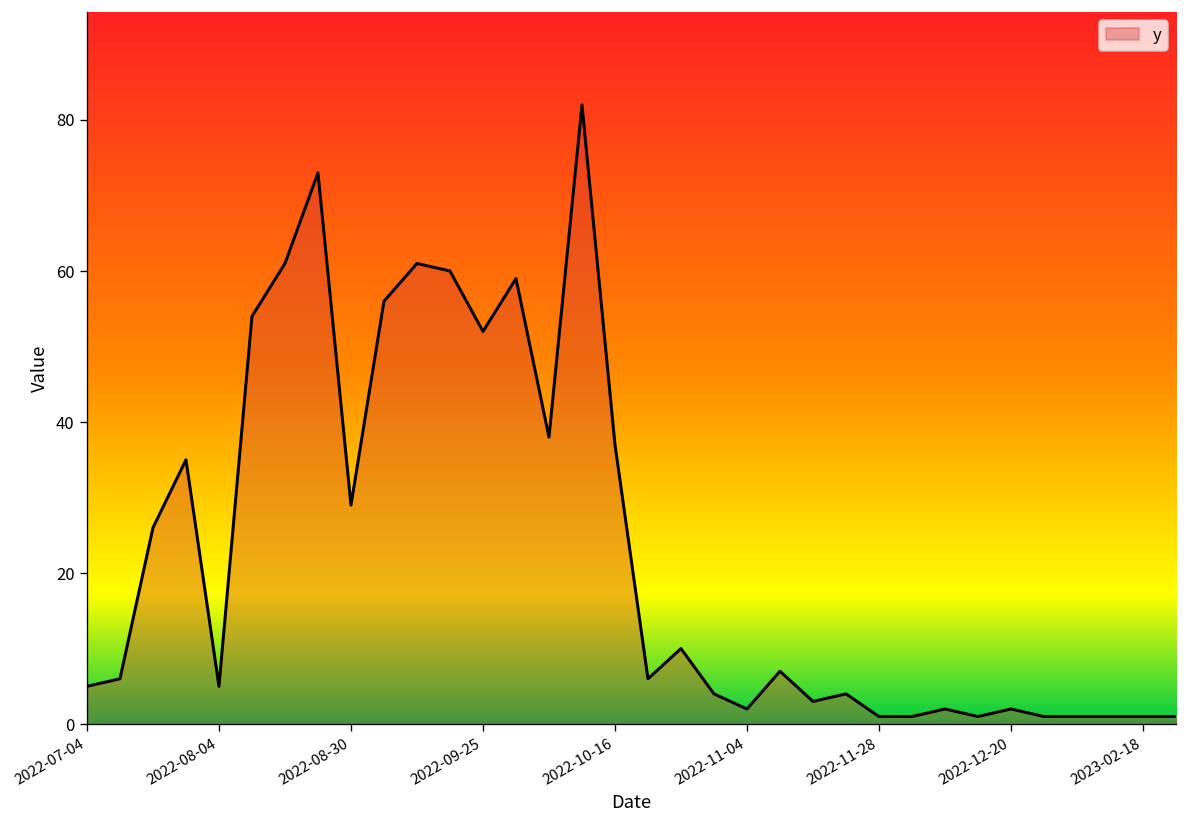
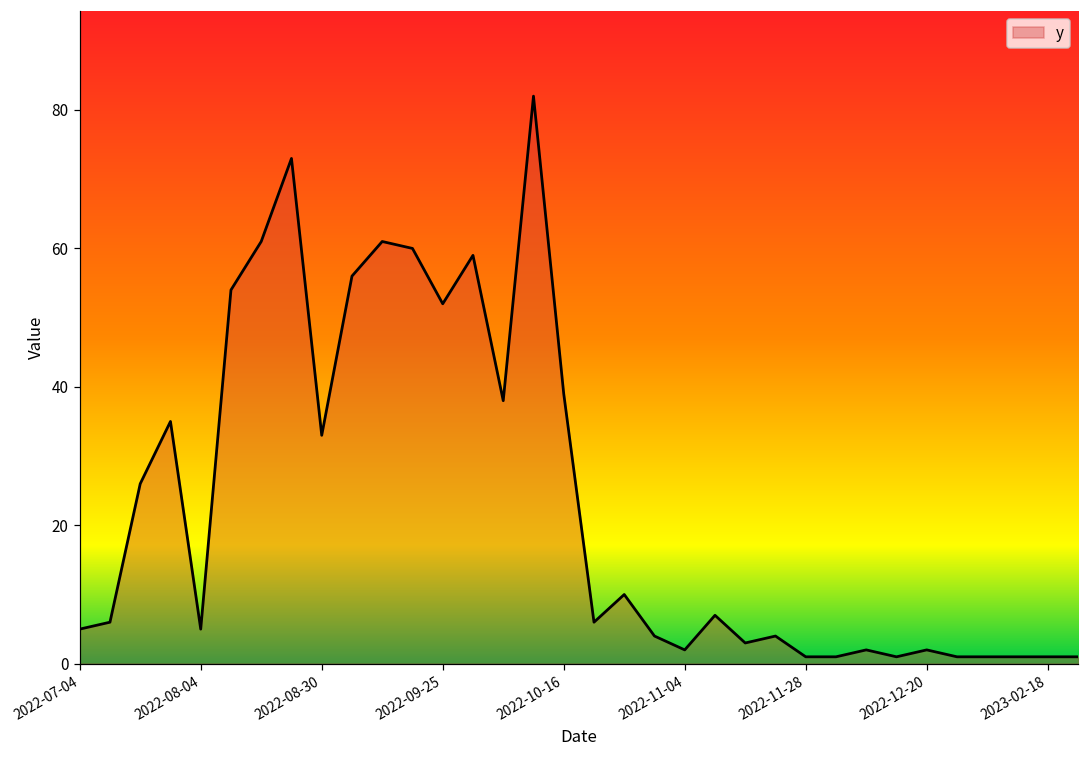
  {
    "2022-07-04": 5,
    "2022-08-04": 5,
-   "2022-08-30": 29,
+   "2022-08-30": 33,
    "2022-09-25": 52,
-   "2022-10-16": 37,
+   "2022-10-16": 39,
    "2022-11-04": 2,
    "2022-11-28": 1,
    "2022-12-20": 2,
    "2023-02-18": 1
  }
